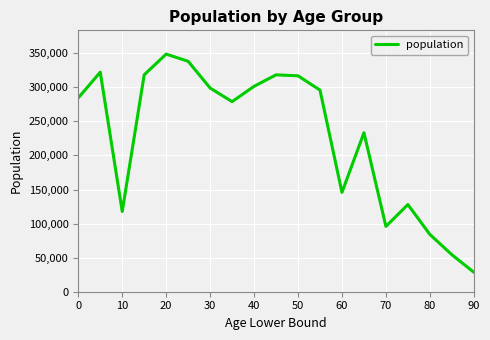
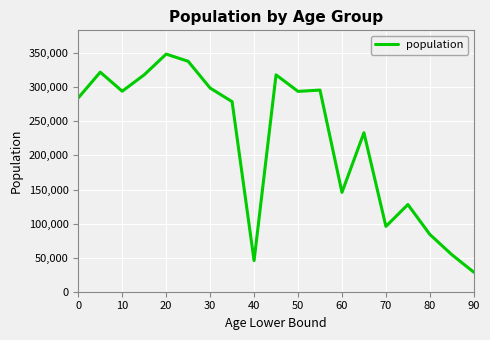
  {
    "0": "280,000",
-   "10": "120,000",
+   "10": "290,000",
    "20": "350,000",
    "30": "300,000",
-   "40": "300,000",
-   "50": "320,000",
+   "40": "50,000",
+   "50": "290,000",
    "60": "150,000",
    "70": "100,000",
    "80": "80,000",
    "90": "30,000"
  }
